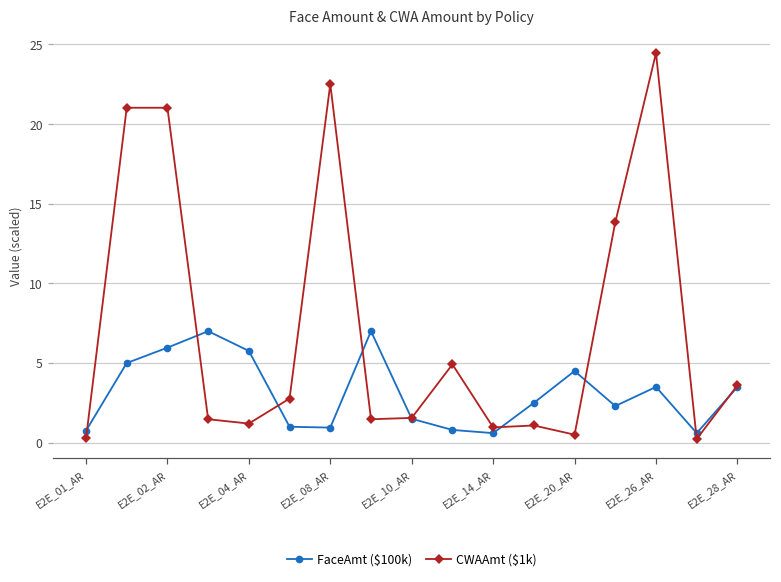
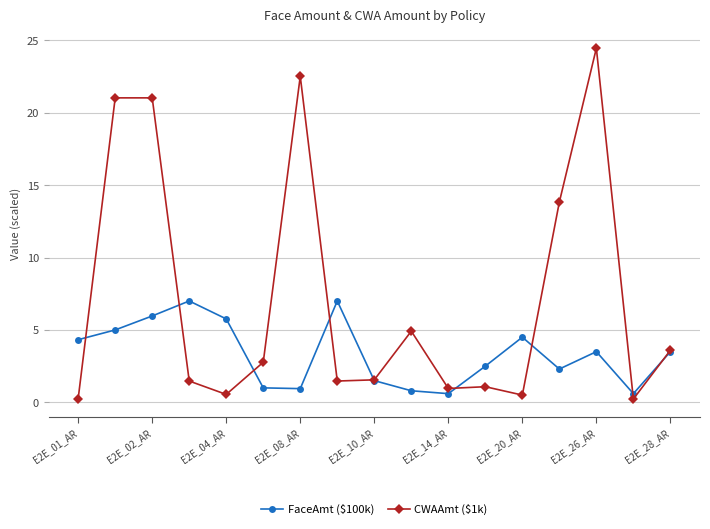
  {
    "FaceAmt ($100k)": {
-     "E2E_01_AR": 0.8,
+     "E2E_01_AR": 4.3,
      "E2E_02_AR": 6.0,
      "E2E_04_AR": 5.8,
      "E2E_08_AR": 0.9,
      "E2E_14_AR": 0.6,
      "E2E_20_AR": 4.5,
      "E2E_26_AR": 3.5
    },
    "CWAAmt ($1k)": {
      "E2E_01_AR": 0.3,
      "E2E_02_AR": 21.0,
-     "E2E_04_AR": 1.2,
+     "E2E_04_AR": 0.5,
      "E2E_08_AR": 22.5,
      "E2E_14_AR": 1.0,
      "E2E_20_AR": 0.5,
      "E2E_26_AR": 24.5
    }
  }
